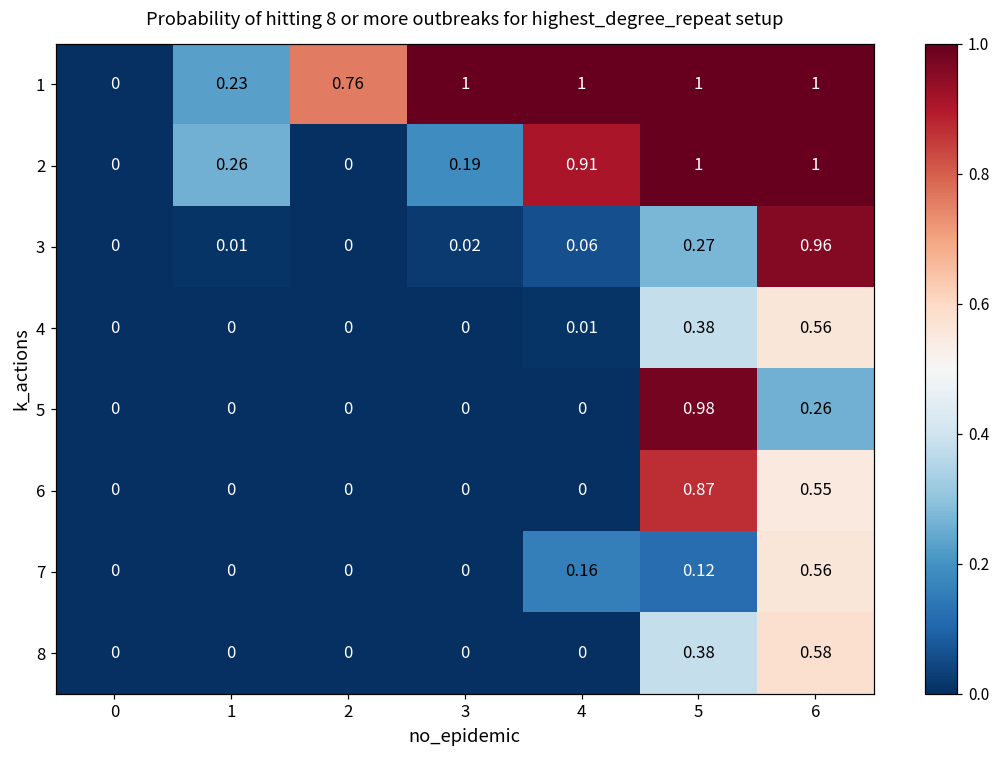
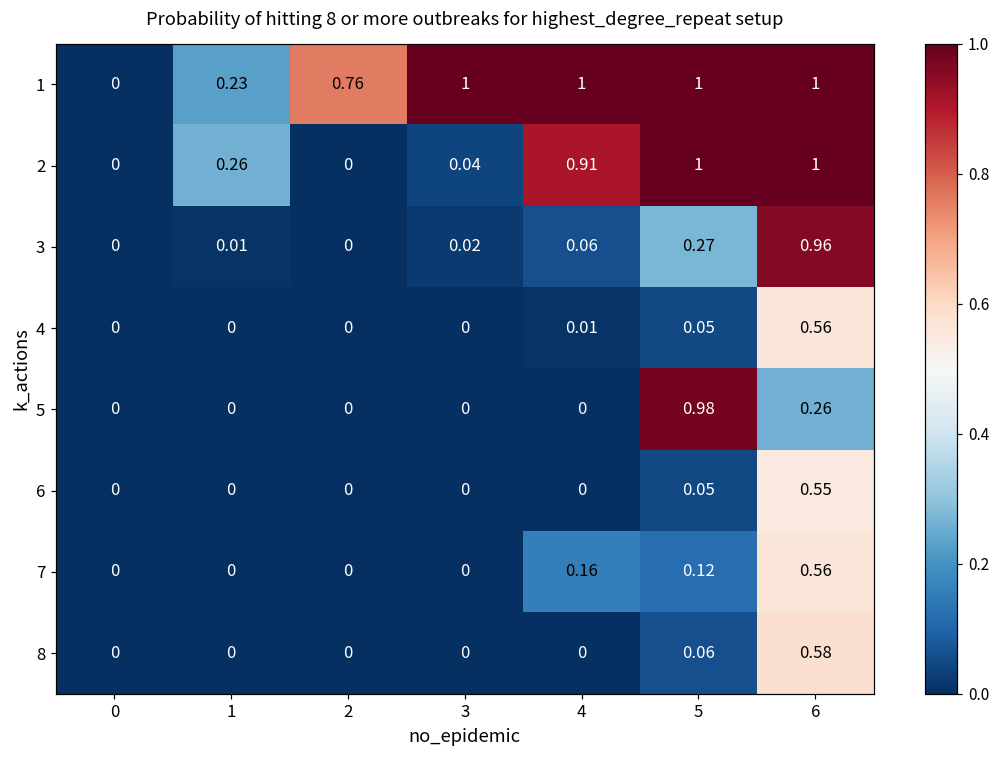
  {
    "1": {
      "0": 0,
      "1": 0.23,
      "2": 0.76,
      "3": 1,
      "4": 1,
      "5": 1,
      "6": 1
    },
    "2": {
      "0": 0,
      "1": 0.26,
      "2": 0,
-     "3": 0.19,
+     "3": 0.04,
      "4": 0.91,
      "5": 1,
      "6": 1
    },
    "3": {
      "0": 0,
      "1": 0.01,
      "2": 0,
      "3": 0.02,
      "4": 0.06,
      "5": 0.27,
      "6": 0.96
    },
    "4": {
      "0": 0,
      "1": 0,
      "2": 0,
      "3": 0,
      "4": 0.01,
-     "5": 0.38,
+     "5": 0.05,
      "6": 0.56
    },
    "5": {
      "0": 0,
      "1": 0,
      "2": 0,
      "3": 0,
      "4": 0,
      "5": 0.98,
      "6": 0.26
    },
    "6": {
      "0": 0,
      "1": 0,
      "2": 0,
      "3": 0,
      "4": 0,
-     "5": 0.87,
+     "5": 0.05,
      "6": 0.55
    },
    "7": {
      "0": 0,
      "1": 0,
      "2": 0,
      "3": 0,
      "4": 0.16,
      "5": 0.12,
      "6": 0.56
    },
    "8": {
      "0": 0,
      "1": 0,
      "2": 0,
      "3": 0,
      "4": 0,
-     "5": 0.38,
+     "5": 0.06,
      "6": 0.58
    }
  }
